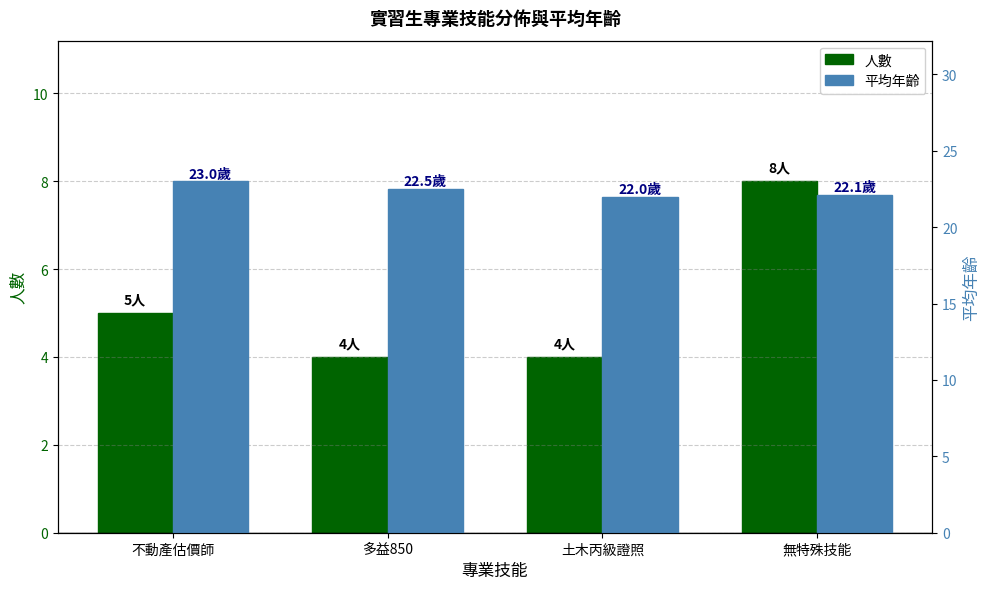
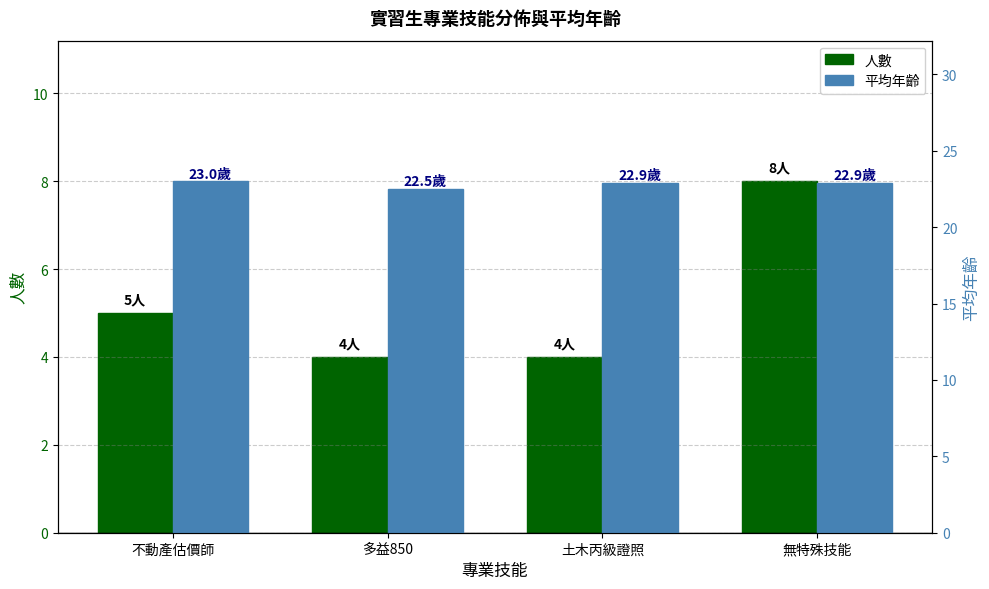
  {
    "人數": {
      "不動產估價師": "5人",
      "多益850": "4人",
      "土木丙級證照": "4人",
      "無特殊技能": "8人"
    },
    "平均年齡": {
      "不動產估價師": "23.0歲",
      "多益850": "22.5歲",
-     "土木丙級證照": "22.0歲",
-     "無特殊技能": "22.1歲"
+     "土木丙級證照": "22.9歲",
+     "無特殊技能": "22.9歲"
    }
  }
